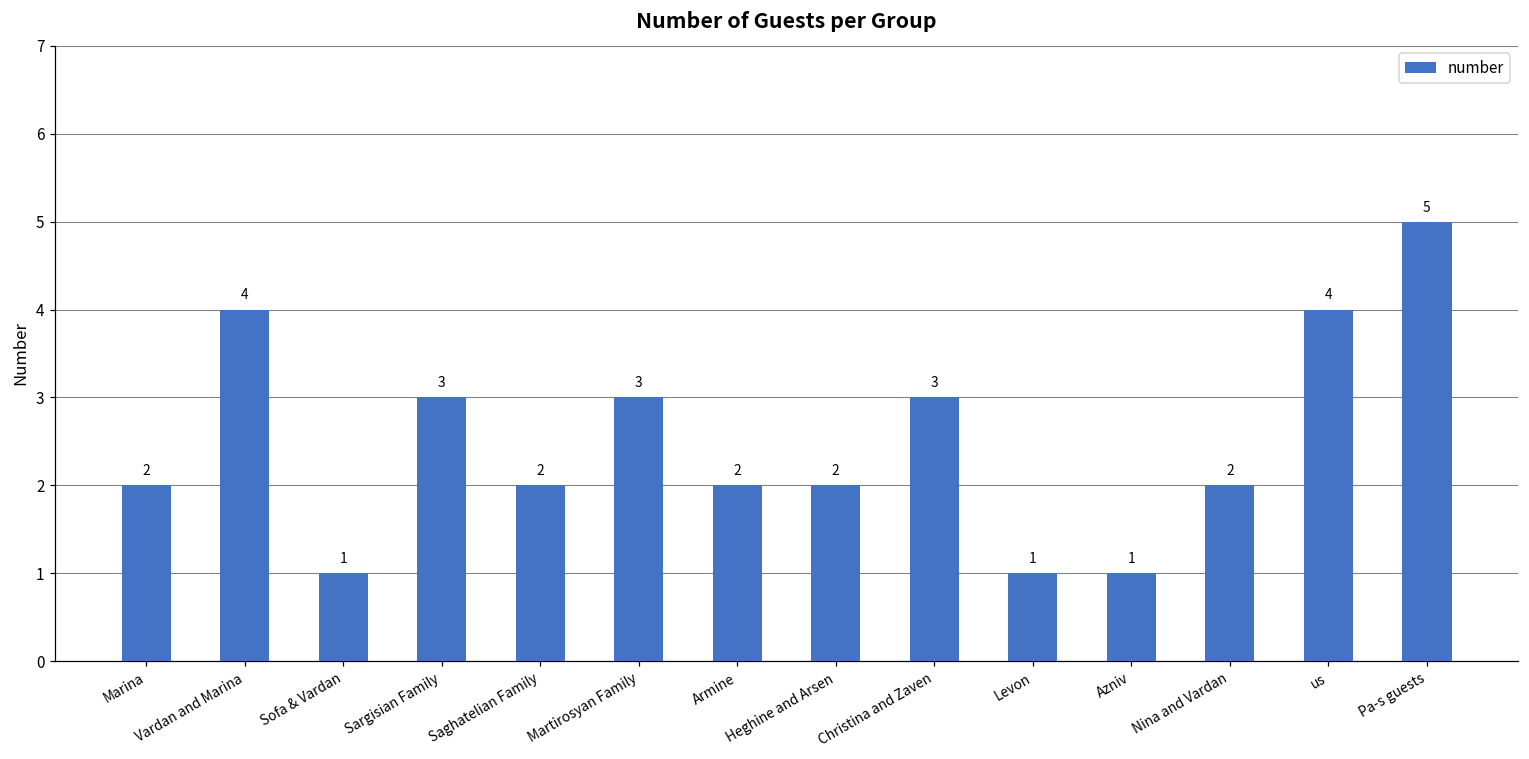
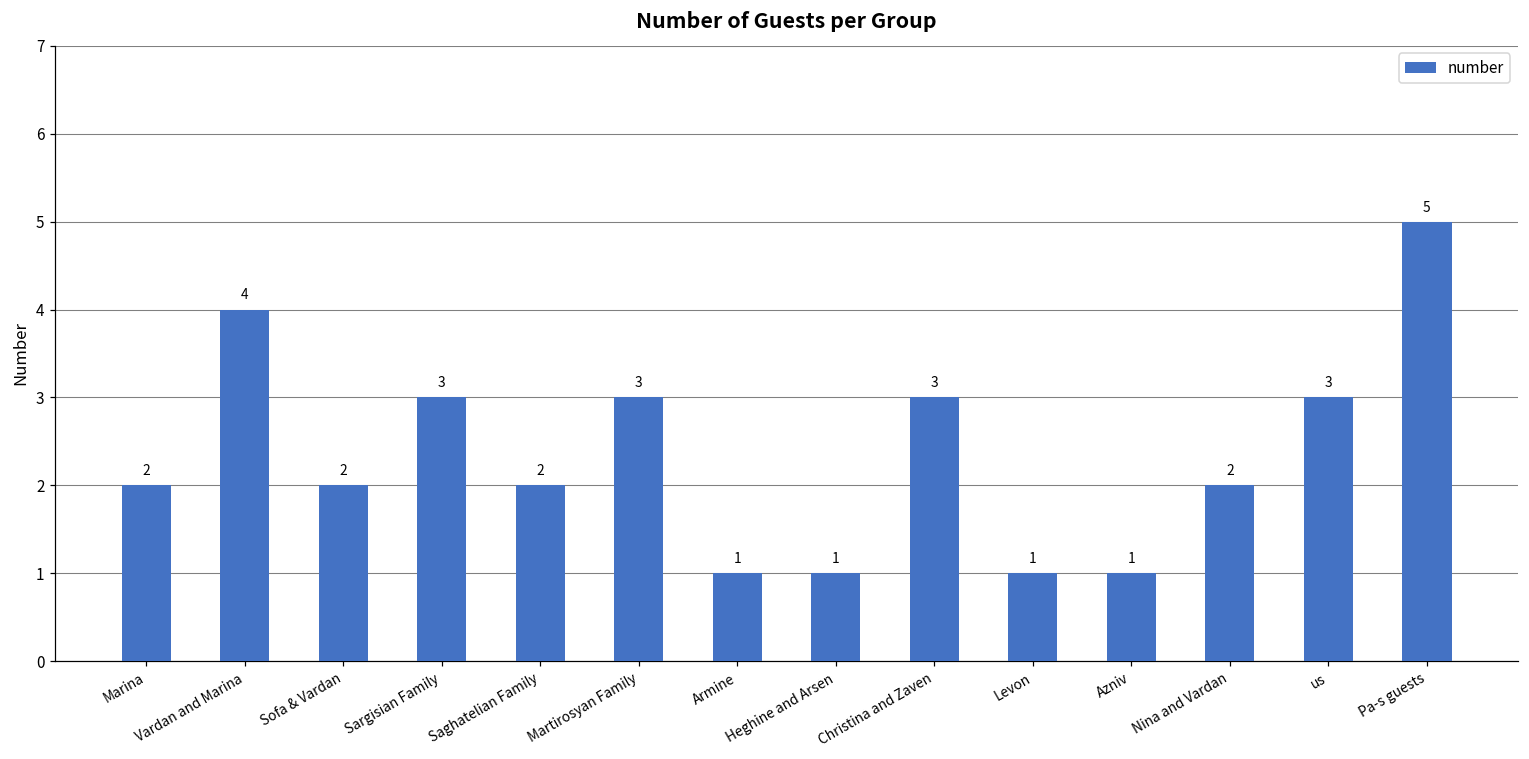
  {
    "Marina": 2,
    "Vardan and Marina": 4,
-   "Sofa & Vardan": 1,
+   "Sofa & Vardan": 2,
    "Sargisian Family": 3,
    "Saghatelian Family": 2,
    "Martirosyan Family": 3,
-   "Armine": 2,
-   "Heghine and Arsen": 2,
+   "Armine": 1,
+   "Heghine and Arsen": 1,
    "Christina and Zaven": 3,
    "Levon": 1,
    "Azniv": 1,
    "Nina and Vardan": 2,
-   "us": 4,
+   "us": 3,
    "Pa-s guests": 5
  }
